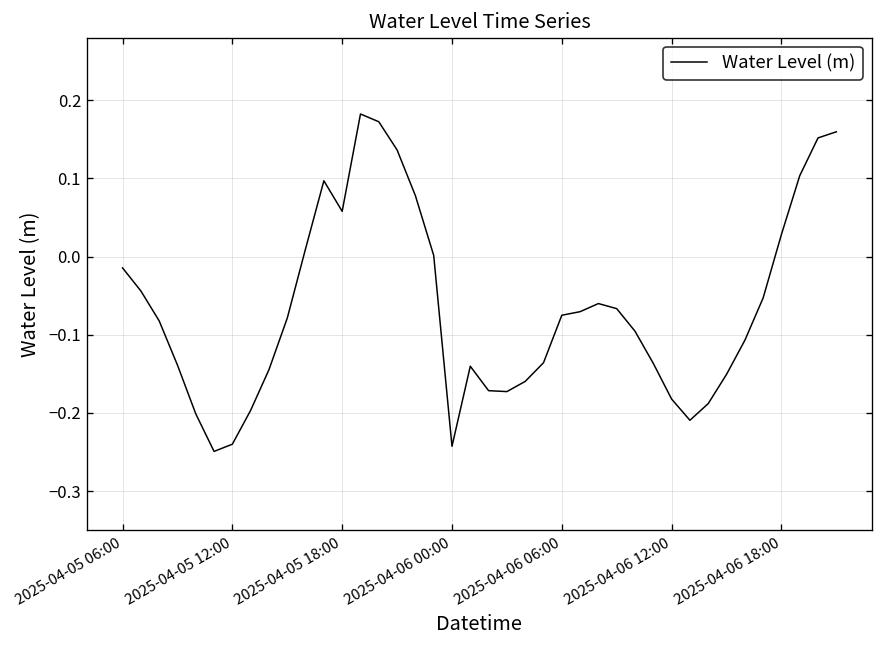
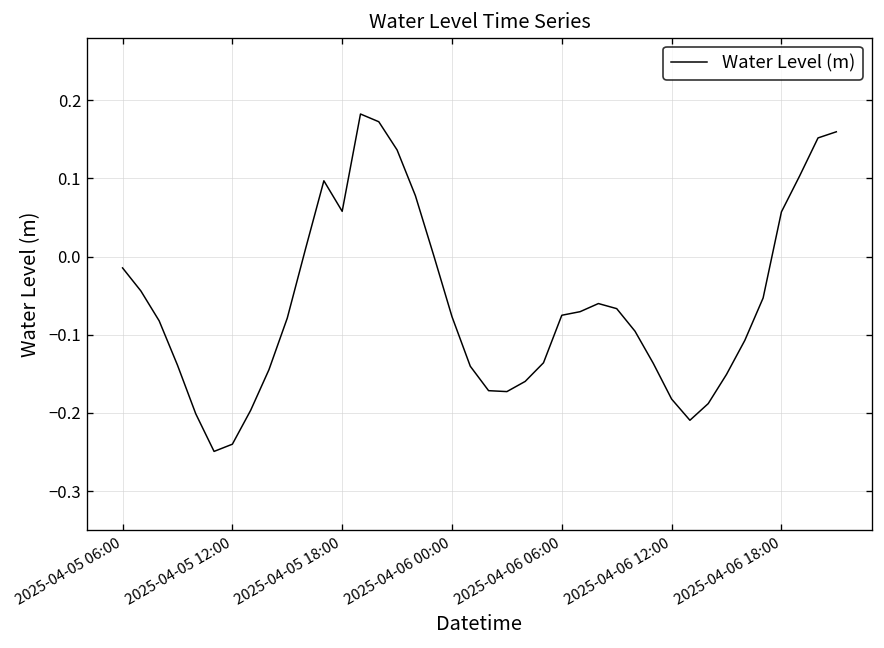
  {
    "2025-04-05 06:00": -0.01,
    "2025-04-05 12:00": -0.24,
    "2025-04-05 18:00": 0.06,
-   "2025-04-06 00:00": -0.24,
+   "2025-04-06 00:00": -0.08,
    "2025-04-06 06:00": -0.08,
    "2025-04-06 12:00": -0.18,
-   "2025-04-06 18:00": 0.03
+   "2025-04-06 18:00": 0.06
  }
